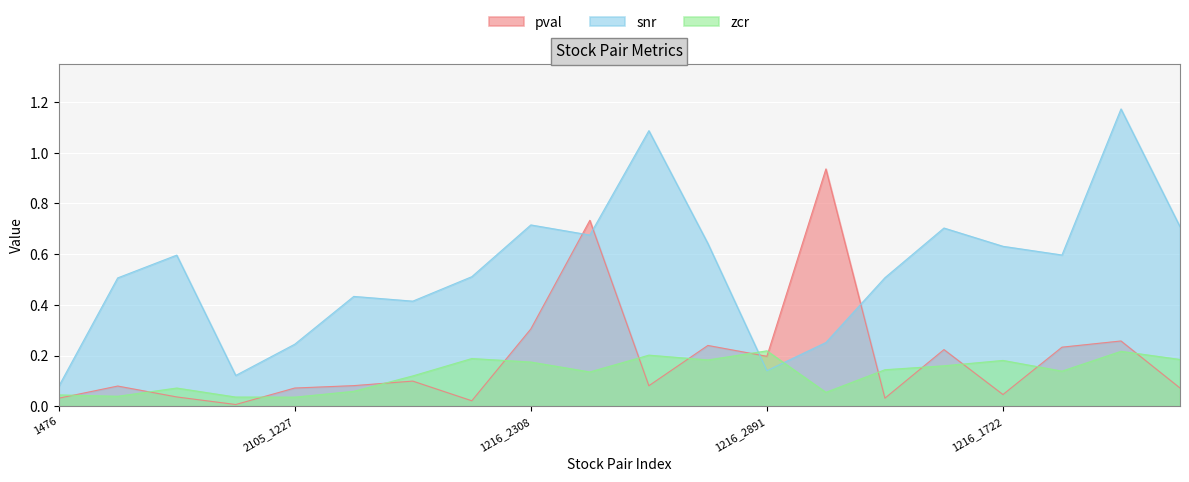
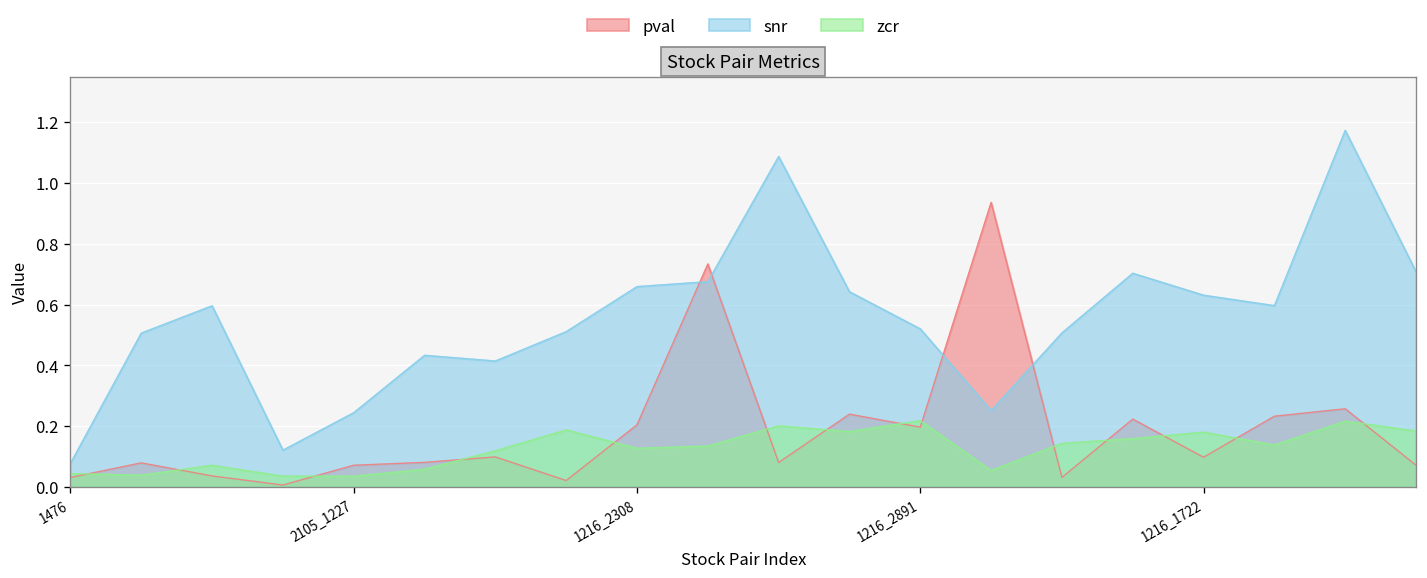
  {
    "pval": {
      "1476": 0.03,
      "2105_1227": 0.07,
-     "1216_2308": 0.30,
+     "1216_2308": 0.20,
      "1216_2891": 0.20,
-     "1216_1722": 0.05
+     "1216_1722": 0.10
    },
    "snr": {
      "1476": 0.08,
      "2105_1227": 0.24,
-     "1216_2308": 0.72,
-     "1216_2891": 0.14,
+     "1216_2308": 0.66,
+     "1216_2891": 0.52,
      "1216_1722": 0.63
    },
    "zcr": {
      "1476": 0.04,
      "2105_1227": 0.04,
-     "1216_2308": 0.17,
+     "1216_2308": 0.13,
      "1216_2891": 0.22,
      "1216_1722": 0.18
    }
  }
